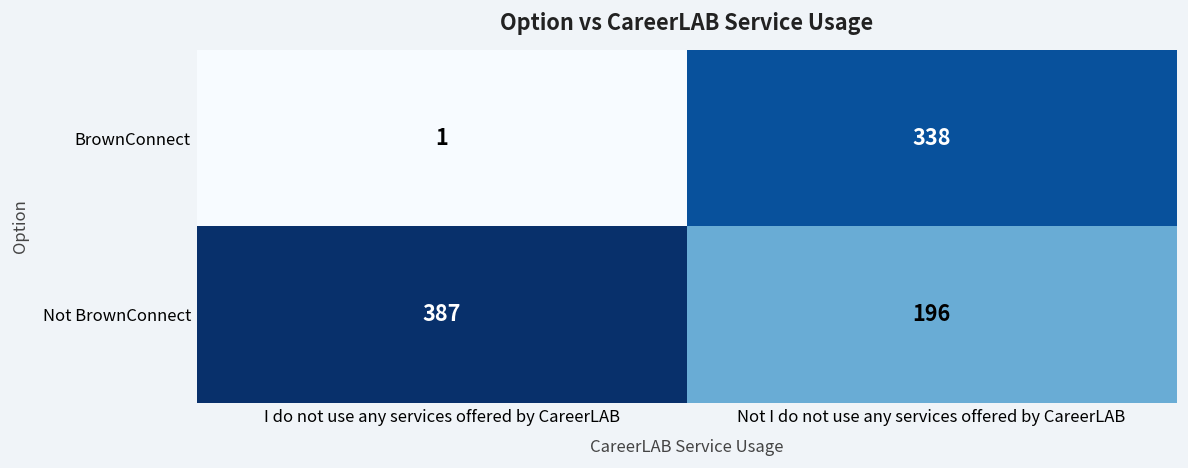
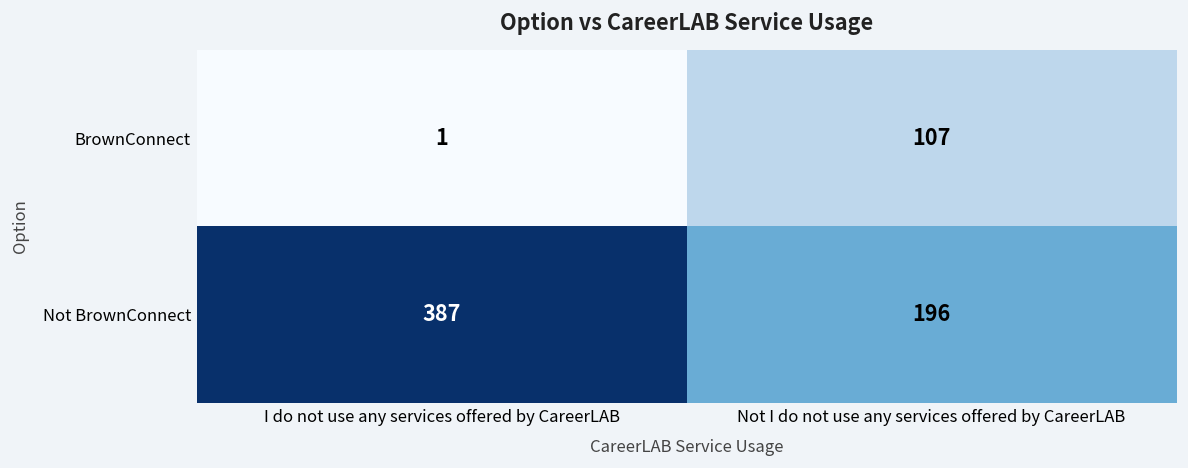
  {
    "BrownConnect": {
      "I do not use any services offered by CareerLAB": 1,
-     "Not I do not use any services offered by CareerLAB": 338
+     "Not I do not use any services offered by CareerLAB": 107
    },
    "Not BrownConnect": {
      "I do not use any services offered by CareerLAB": 387,
      "Not I do not use any services offered by CareerLAB": 196
    }
  }
